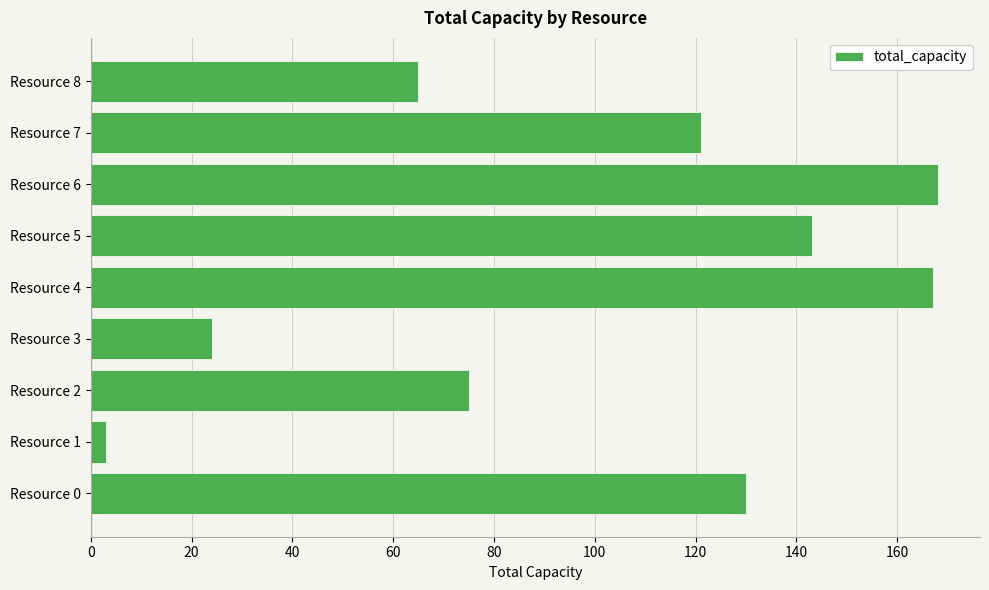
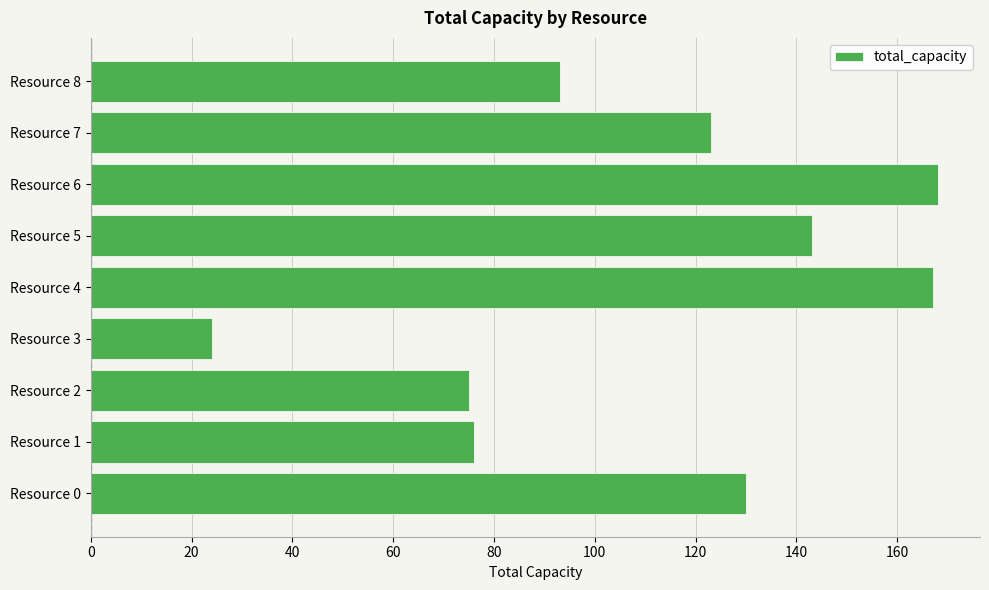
  {
-   "Resource 8": 65,
-   "Resource 7": 121,
+   "Resource 8": 93,
+   "Resource 7": 123,
    "Resource 6": 168,
    "Resource 5": 143,
    "Resource 4": 167,
    "Resource 3": 24,
    "Resource 2": 75,
-   "Resource 1": 3,
+   "Resource 1": 76,
    "Resource 0": 130
  }
